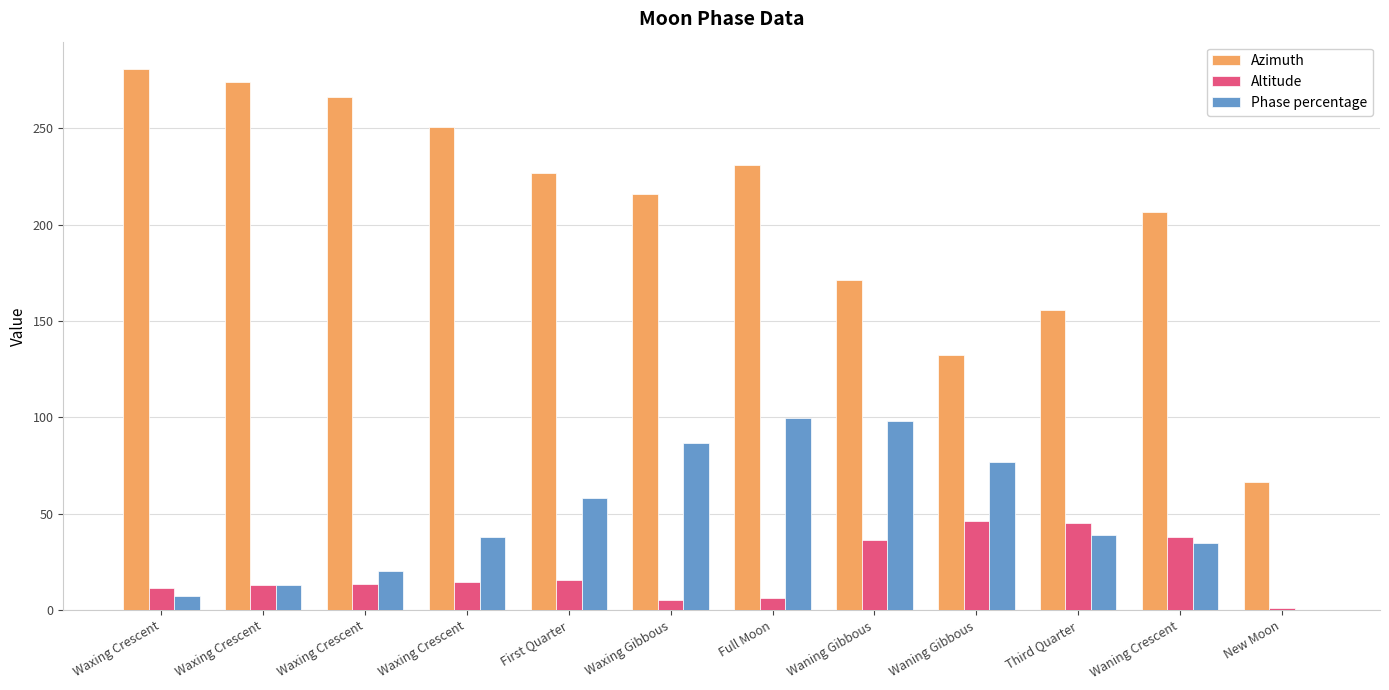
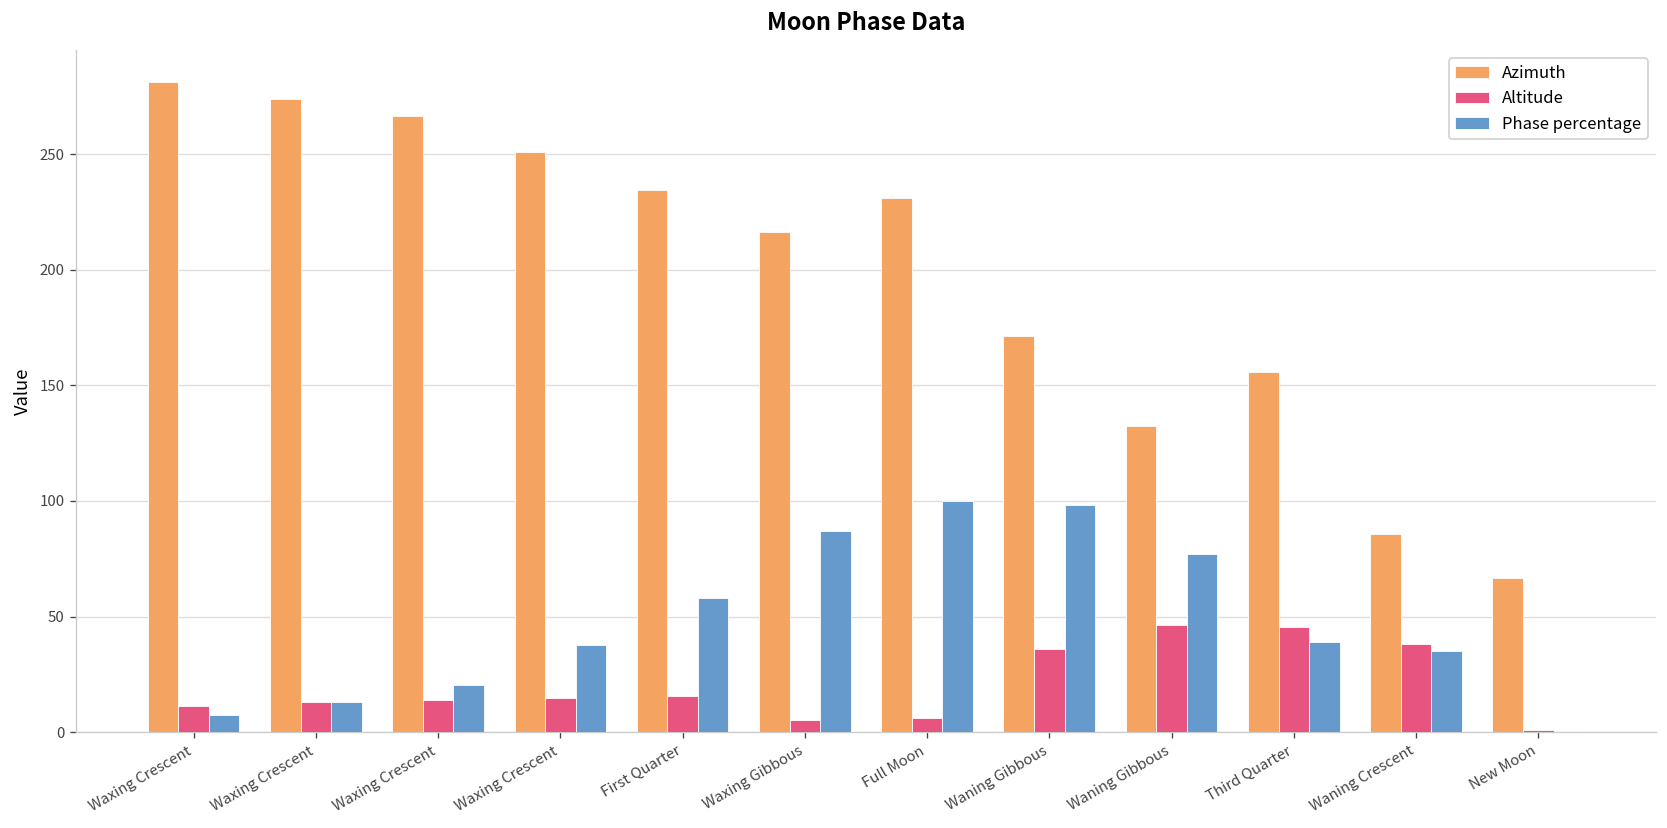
  {
    "Azimuth": {
-     "First Quarter": 227,
+     "First Quarter": 235,
      "Waxing Gibbous": 216,
      "Full Moon": 231,
      "Third Quarter": 156,
-     "Waning Crescent": 207,
+     "Waning Crescent": 86,
      "New Moon": 67
    },
    "Altitude": {
      "First Quarter": 16,
      "Waxing Gibbous": 5,
      "Full Moon": 6,
      "Third Quarter": 45,
      "Waning Crescent": 38
    },
    "Phase percentage": {
      "First Quarter": 58,
      "Waxing Gibbous": 87,
      "Full Moon": 100,
      "Third Quarter": 39,
      "Waning Crescent": 35
    }
  }
